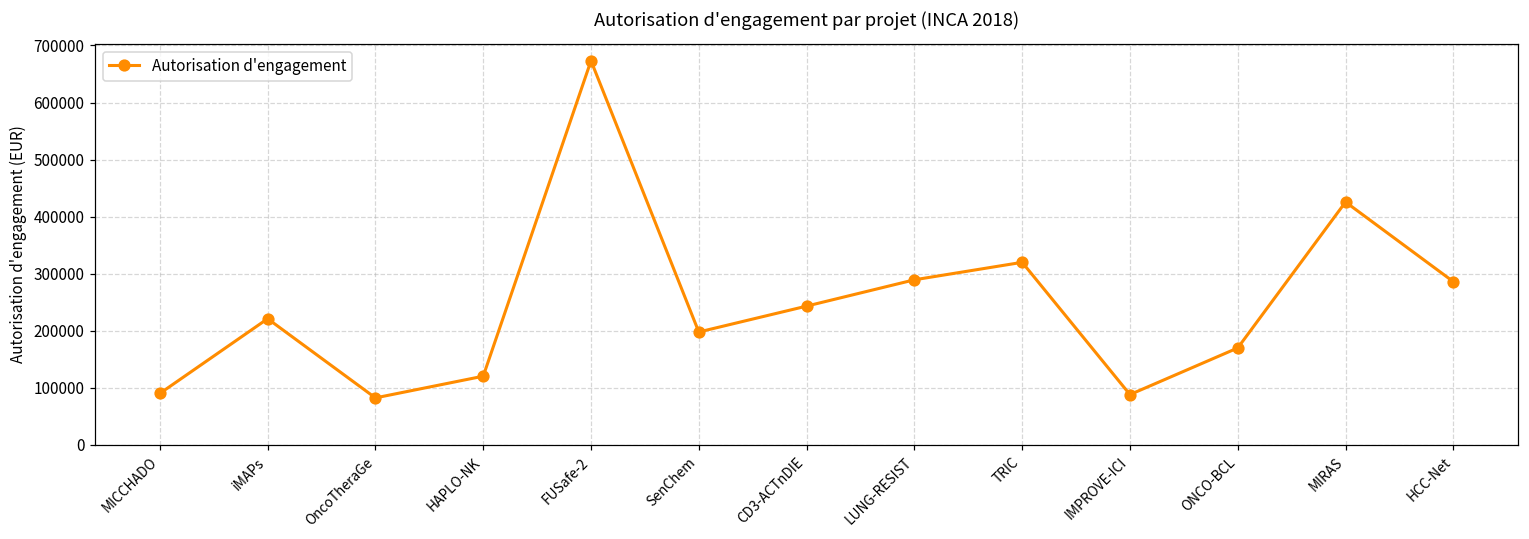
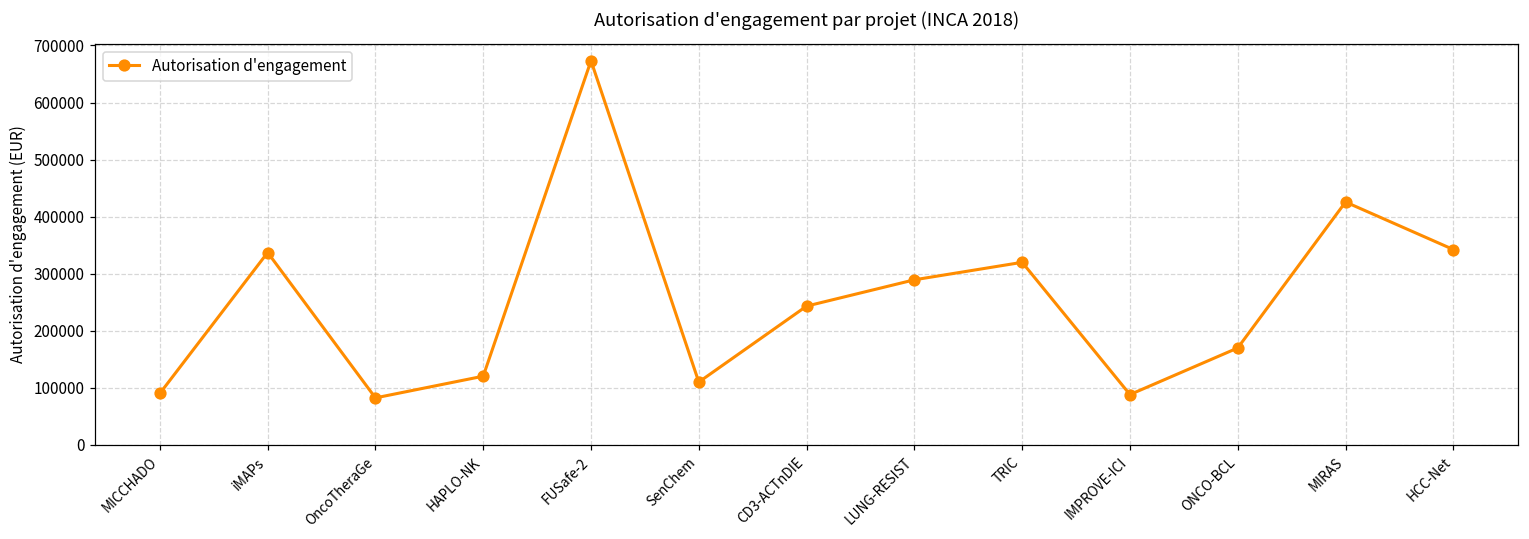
  {
    "MICCHADO": 90000,
-   "iMAPs": 220000,
+   "iMAPs": 340000,
    "OncoTheraGe": 80000,
    "HAPLO-NK": 120000,
    "FUSafe-2": 670000,
-   "SenChem": 200000,
+   "SenChem": 110000,
    "CD3-ACTnDIE": 240000,
    "LUNG-RESIST": 290000,
    "TRIC": 320000,
    "IMPROVE-ICI": 90000,
    "ONCO-BCL": 170000,
    "MIRAS": 430000,
-   "HCC-Net": 290000
+   "HCC-Net": 340000
  }
